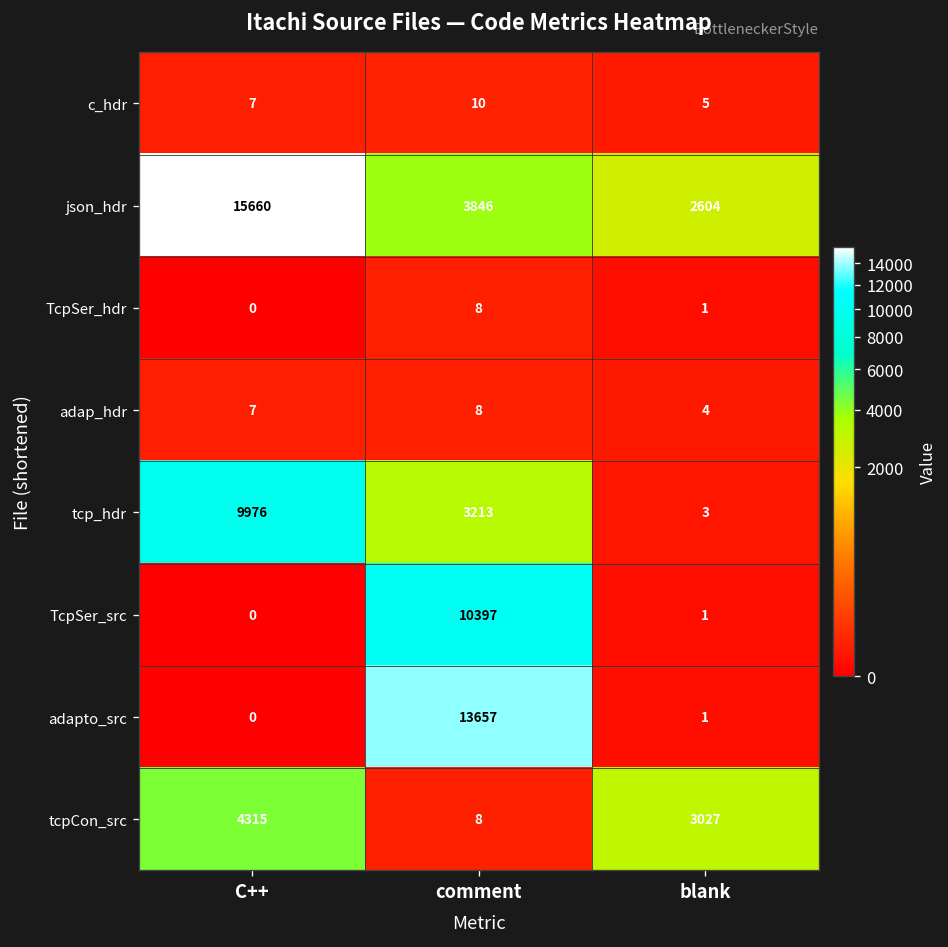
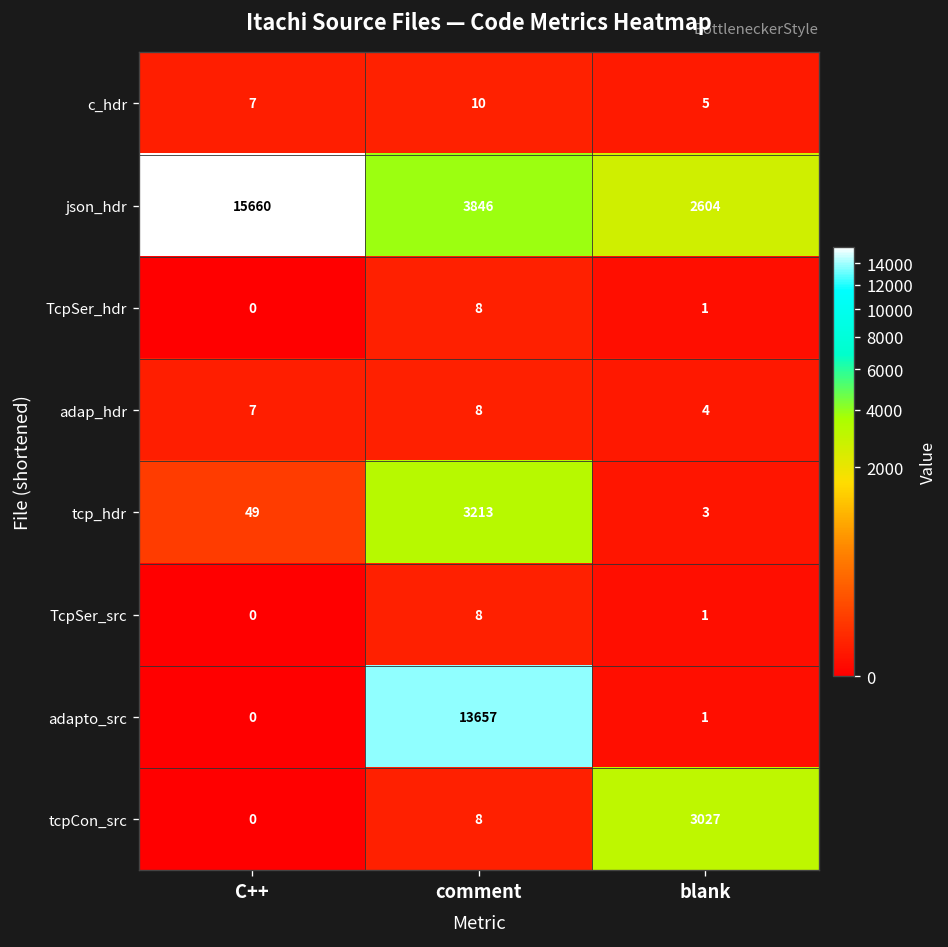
  {
    "c_hdr": {
      "C++": 7,
      "comment": 10,
      "blank": 5
    },
    "json_hdr": {
      "C++": 15660,
      "comment": 3846,
      "blank": 2604
    },
    "TcpSer_hdr": {
      "C++": 0,
      "comment": 8,
      "blank": 1
    },
    "adap_hdr": {
      "C++": 7,
      "comment": 8,
      "blank": 4
    },
    "tcp_hdr": {
-     "C++": 9976,
+     "C++": 49,
      "comment": 3213,
      "blank": 3
    },
    "TcpSer_src": {
      "C++": 0,
-     "comment": 10397,
+     "comment": 8,
      "blank": 1
    },
    "adapto_src": {
      "C++": 0,
      "comment": 13657,
      "blank": 1
    },
    "tcpCon_src": {
-     "C++": 4315,
+     "C++": 0,
      "comment": 8,
      "blank": 3027
    }
  }
